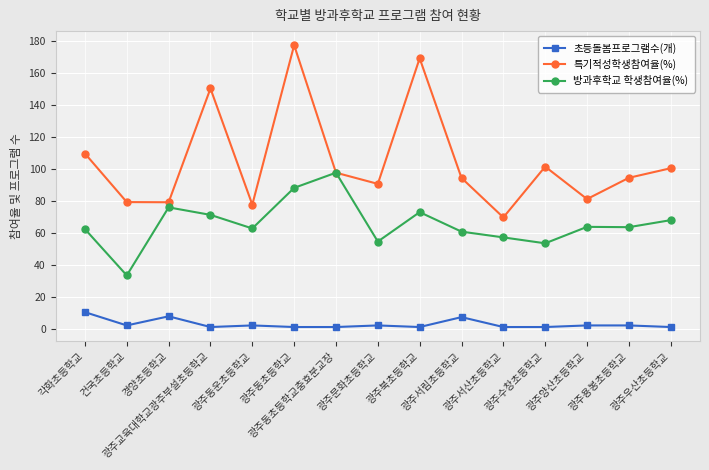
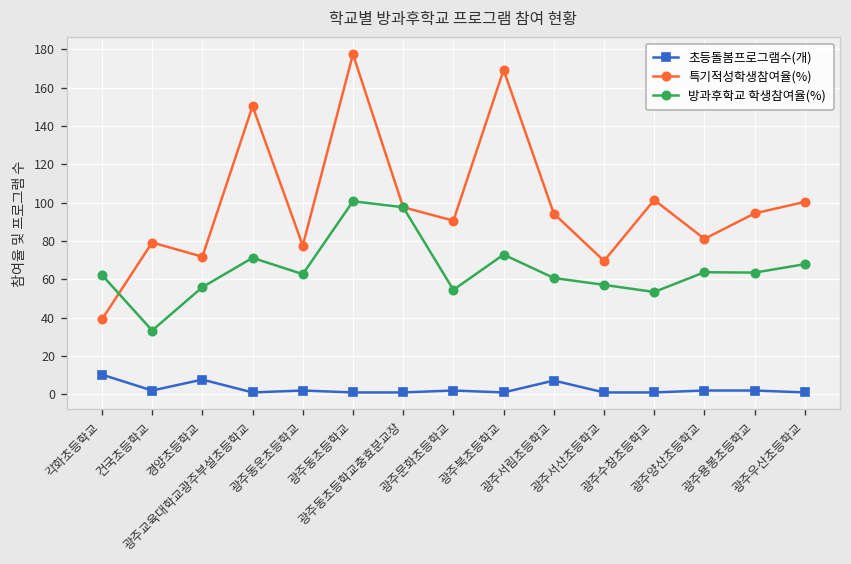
  {
    "초등돌봄프로그램수(개)": {
      "각화초등학교": 10,
      "건국초등학교": 2,
      "경양초등학교": 8,
      "광주교육대학교광주부설초등학교": 1,
      "광주동운초등학교": 2,
      "광주동초등학교": 1,
      "광주동초등학교충효분교장": 1,
      "광주문화초등학교": 2,
      "광주북초등학교": 1,
      "광주서림초등학교": 7,
      "광주서산초등학교": 1,
      "광주수창초등학교": 1,
      "광주양산초등학교": 2,
      "광주용봉초등학교": 2,
      "광주우산초등학교": 1
    },
    "특기적성학생참여율(%)": {
-     "각화초등학교": 110,
+     "각화초등학교": 39,
      "건국초등학교": 79,
-     "경양초등학교": 79,
+     "경양초등학교": 72,
      "광주교육대학교광주부설초등학교": 150,
      "광주동운초등학교": 78,
      "광주동초등학교": 177,
      "광주문화초등학교": 91,
      "광주북초등학교": 169,
      "광주서림초등학교": 94,
      "광주서산초등학교": 70,
      "광주수창초등학교": 101,
      "광주양산초등학교": 81,
      "광주용봉초등학교": 94,
      "광주우산초등학교": 100
    },
    "방과후학교 학생참여율(%)": {
      "각화초등학교": 62,
      "건국초등학교": 33,
-     "경양초등학교": 76,
+     "경양초등학교": 56,
      "광주교육대학교광주부설초등학교": 71,
      "광주동운초등학교": 63,
-     "광주동초등학교": 88,
+     "광주동초등학교": 101,
      "광주문화초등학교": 55,
      "광주북초등학교": 73,
      "광주서림초등학교": 61,
      "광주서산초등학교": 57,
      "광주수창초등학교": 53,
      "광주양산초등학교": 64,
      "광주용봉초등학교": 64,
      "광주우산초등학교": 68
    }
  }
